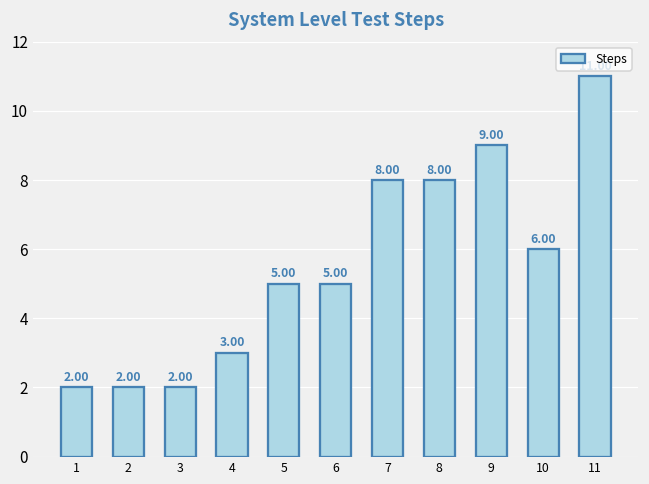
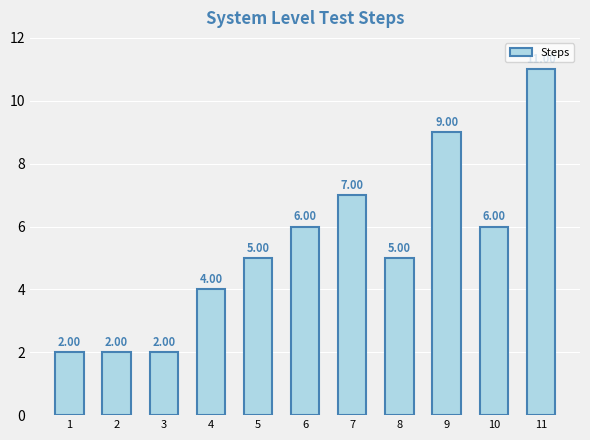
  {
    "1": 2.00,
    "2": 2.00,
    "3": 2.00,
-   "4": 3.00,
+   "4": 4.00,
    "5": 5.00,
-   "6": 5.00,
-   "7": 8.00,
-   "8": 8.00,
+   "6": 6.00,
+   "7": 7.00,
+   "8": 5.00,
    "9": 9.00,
    "10": 6.00
  }
